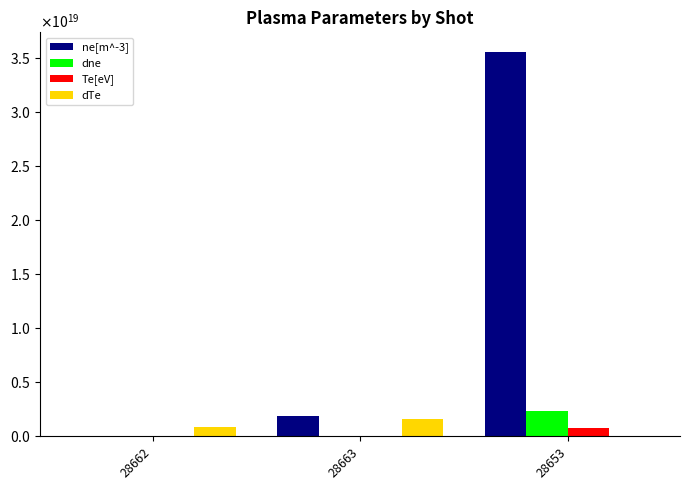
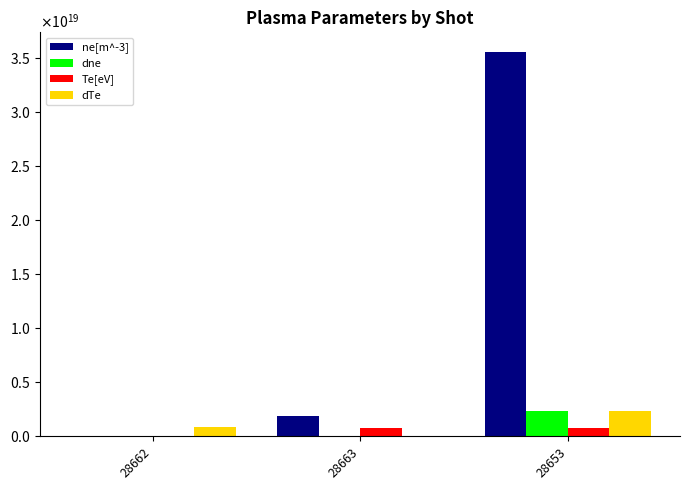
  {
    "ne[m^-3]": {
      "28663": 1900000000000000000,
      "28653": 35600000000000000000
    },
    "dne": {
      "28653": 2300000000000000000
    },
    "Te[eV]": {
-     "28663": 0,
+     "28663": 700000000000000000,
      "28653": 800000000000000000
    },
    "dTe": {
      "28662": 900000000000000000,
-     "28663": 1600000000000000000,
-     "28653": 0
+     "28663": 0,
+     "28653": 2400000000000000000
    }
  }
